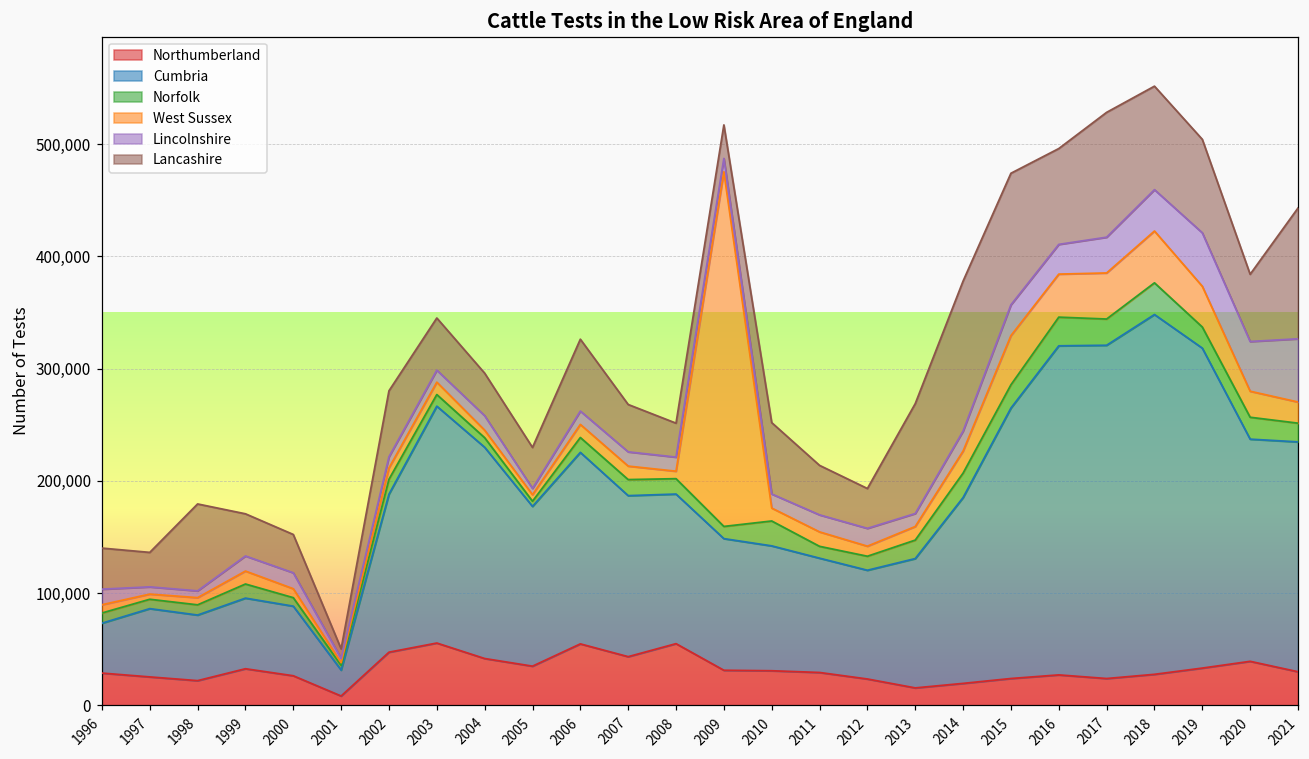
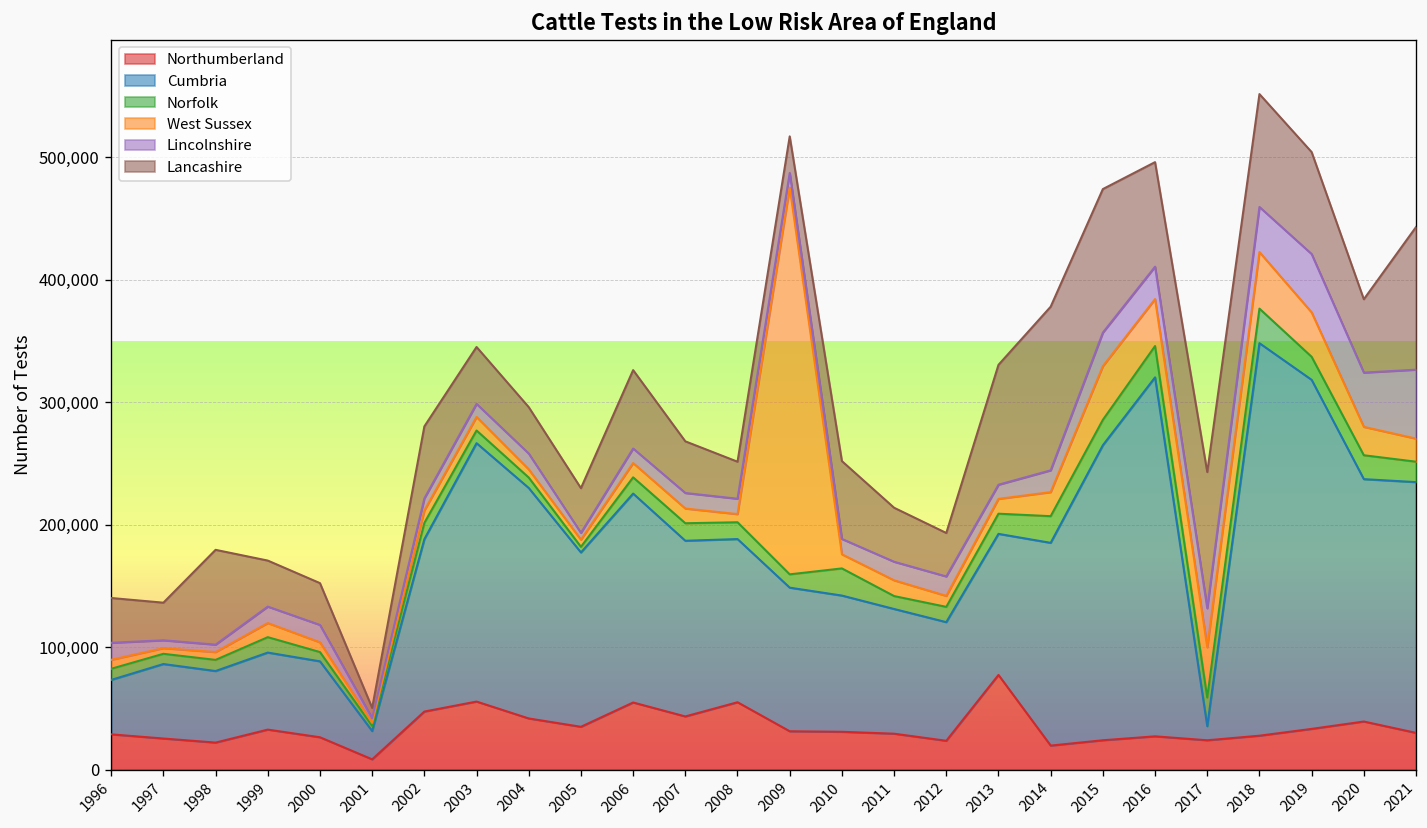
  {
    "Northumberland": {
      "1996": "29,000",
      "1997": "25,000",
      "1998": "22,000",
      "1999": "33,000",
      "2000": "26,000",
      "2001": "8,000",
      "2002": "47,000",
      "2003": "56,000",
      "2004": "42,000",
      "2005": "35,000",
      "2006": "55,000",
      "2007": "43,000",
      "2008": "55,000",
      "2009": "31,000",
      "2010": "31,000",
      "2011": "29,000",
      "2012": "24,000",
-     "2013": "16,000",
+     "2013": "77,000",
      "2014": "20,000",
      "2015": "24,000",
      "2016": "27,000",
      "2017": "24,000",
      "2018": "28,000",
      "2019": "33,000",
      "2020": "39,000",
      "2021": "30,000"
    },
    "Cumbria": {
      "1996": "44,000",
      "1997": "61,000",
      "1998": "58,000",
      "1999": "63,000",
      "2000": "62,000",
      "2001": "23,000",
      "2002": "141,000",
      "2003": "211,000",
      "2004": "188,000",
      "2005": "142,000",
      "2006": "171,000",
      "2007": "143,000",
      "2008": "133,000",
      "2009": "117,000",
      "2010": "111,000",
      "2011": "102,000",
      "2012": "97,000",
      "2013": "115,000",
      "2014": "166,000",
      "2015": "241,000",
      "2016": "293,000",
-     "2017": "297,000",
+     "2017": "12,000",
      "2018": "321,000",
      "2019": "285,000",
      "2020": "198,000",
      "2021": "205,000"
    },
    "Norfolk": {
      "1996": "9,000",
      "1997": "8,000",
      "1998": "9,000",
      "1999": "13,000",
      "2000": "8,000",
      "2002": "13,000",
      "2003": "10,000",
      "2004": "9,000",
      "2005": "5,000",
      "2006": "13,000",
      "2007": "14,000",
      "2008": "14,000",
      "2009": "11,000",
      "2010": "22,000",
      "2011": "11,000",
      "2012": "12,000",
      "2013": "16,000",
      "2014": "22,000",
      "2015": "21,000",
      "2016": "26,000",
      "2017": "23,000",
      "2018": "28,000",
      "2019": "19,000",
      "2020": "20,000",
      "2021": "17,000"
    },
    "West Sussex": {
      "1996": "7,000",
      "1997": "5,000",
      "1998": "6,000",
      "1999": "12,000",
      "2000": "8,000",
      "2002": "10,000",
      "2003": "11,000",
      "2004": "7,000",
      "2005": "6,000",
      "2006": "12,000",
      "2007": "12,000",
      "2008": "7,000",
      "2009": "316,000",
      "2010": "12,000",
      "2011": "13,000",
      "2012": "9,000",
      "2013": "12,000",
      "2014": "20,000",
      "2015": "44,000",
      "2016": "38,000",
      "2017": "41,000",
      "2018": "46,000",
      "2019": "36,000",
      "2020": "23,000",
      "2021": "19,000"
    },
    "Lincolnshire": {
      "1996": "14,000",
      "1997": "6,000",
      "1998": "6,000",
      "1999": "13,000",
      "2000": "14,000",
      "2001": "4,000",
      "2002": "10,000",
      "2003": "11,000",
      "2004": "13,000",
      "2005": "6,000",
      "2006": "12,000",
      "2007": "13,000",
      "2008": "13,000",
      "2009": "12,000",
      "2010": "13,000",
      "2011": "15,000",
      "2012": "16,000",
      "2013": "12,000",
      "2014": "18,000",
      "2015": "27,000",
      "2016": "26,000",
      "2017": "32,000",
      "2018": "37,000",
      "2019": "48,000",
      "2020": "44,000",
      "2021": "56,000"
    },
    "Lancashire": {
      "1996": "37,000",
      "1997": "31,000",
      "1998": "77,000",
      "1999": "38,000",
      "2000": "34,000",
      "2001": "8,000",
      "2002": "59,000",
      "2003": "46,000",
      "2004": "38,000",
      "2005": "36,000",
      "2006": "64,000",
      "2007": "42,000",
      "2008": "30,000",
      "2009": "30,000",
      "2010": "64,000",
      "2011": "44,000",
      "2012": "36,000",
      "2013": "98,000",
      "2014": "134,000",
      "2015": "117,000",
      "2016": "85,000",
      "2017": "111,000",
      "2018": "92,000",
      "2019": "83,000",
      "2020": "60,000",
      "2021": "116,000"
    }
  }
